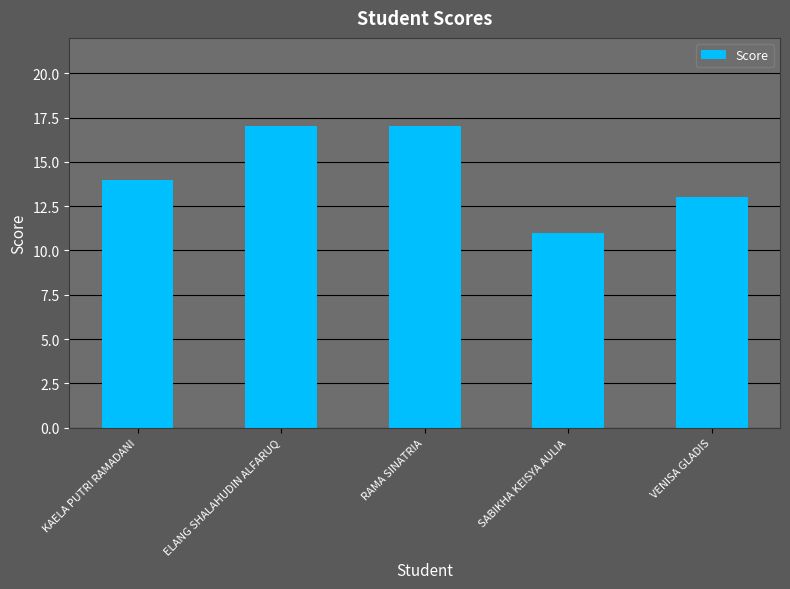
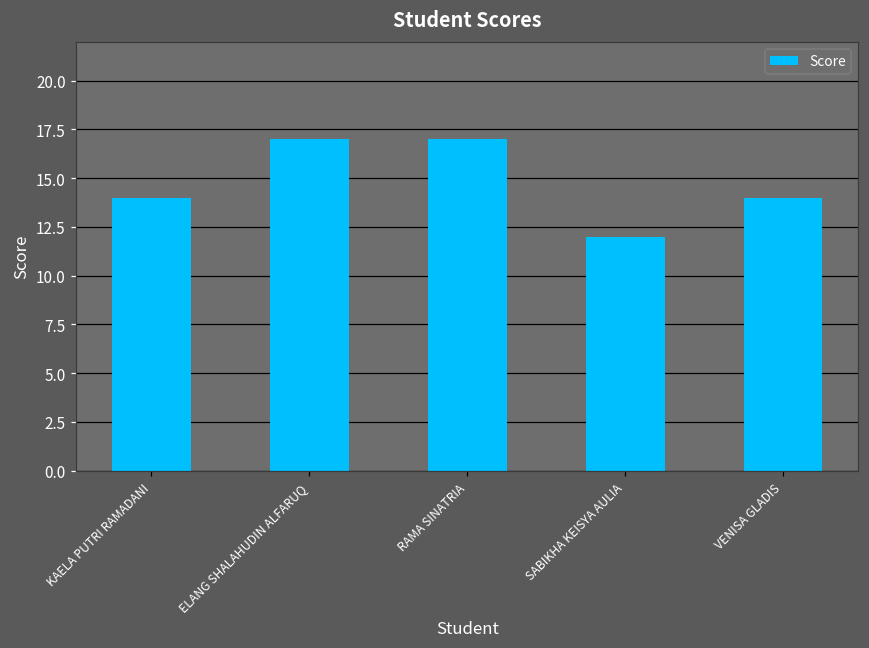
  {
    "KAELA PUTRI RAMADANI": 14,
    "ELANG SHALAHUDIN ALFARUQ": 17,
    "RAMA SINATRIA": 17,
-   "SABIKHA KEISYA AULIA": 11,
-   "VENISA GLADIS": 13
+   "SABIKHA KEISYA AULIA": 12,
+   "VENISA GLADIS": 14
  }
